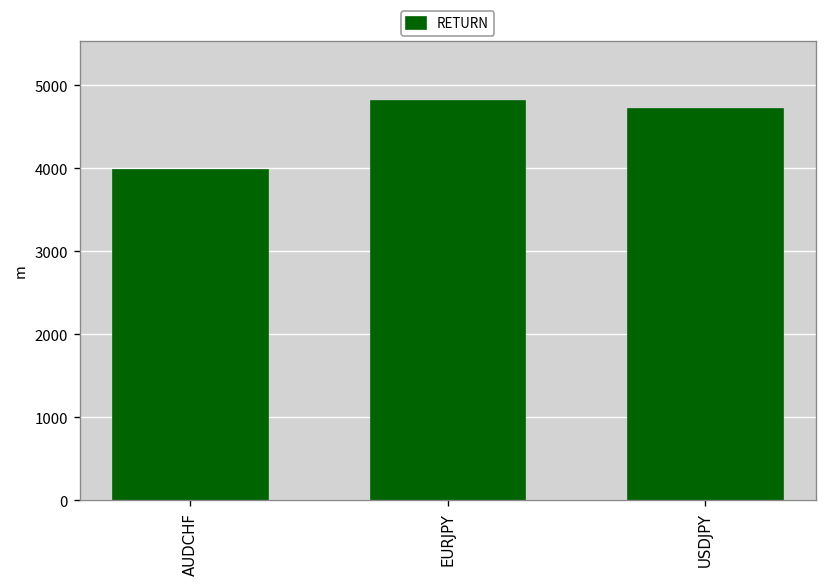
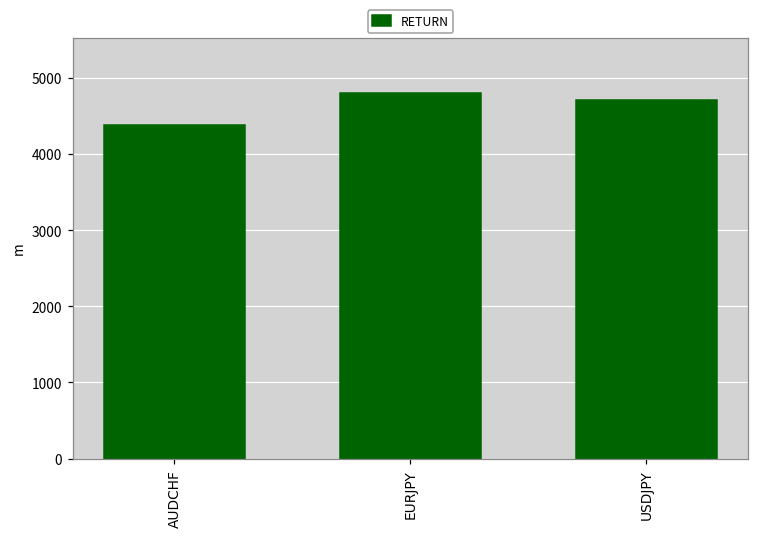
  {
-   "AUDCHF": 4000,
+   "AUDCHF": 4400,
    "EURJPY": 4800,
    "USDJPY": 4700
  }
